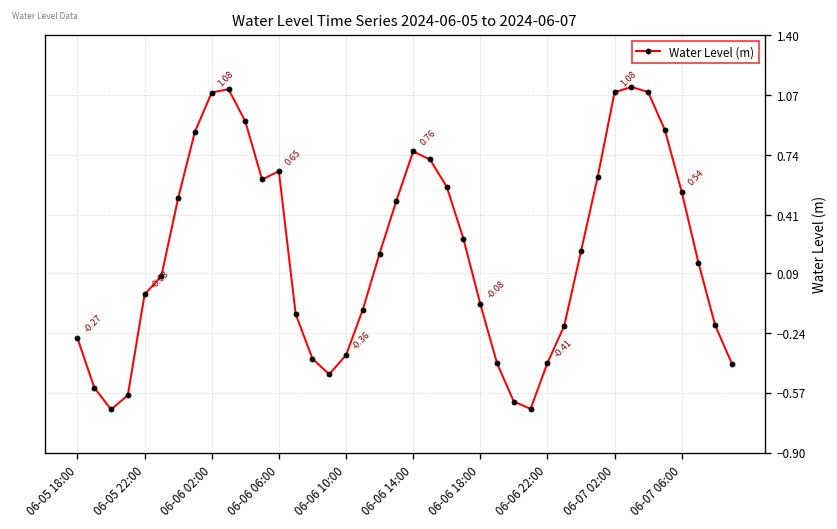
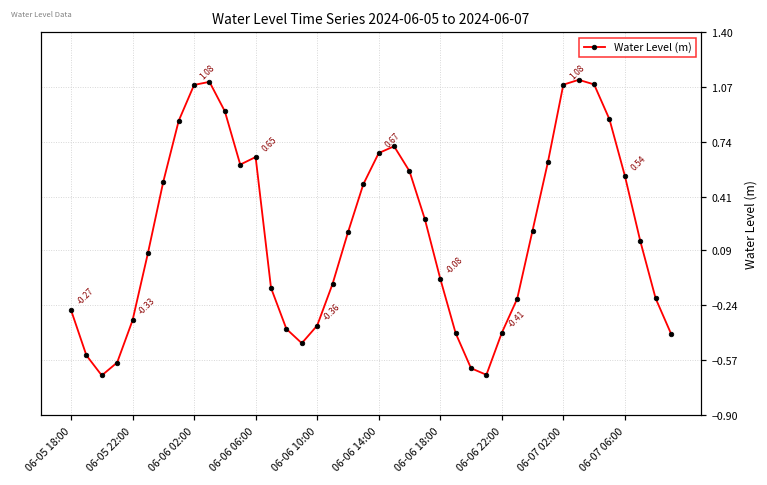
  {
    "06-05 18:00": -0.27,
-   "06-05 22:00": -0.03,
+   "06-05 22:00": -0.33,
    "06-06 06:00": 0.65,
    "06-06 10:00": -0.36,
-   "06-06 14:00": 0.76,
+   "06-06 14:00": 0.67,
    "06-06 18:00": -0.08,
    "06-06 22:00": -0.41,
    "06-07 06:00": 0.54
  }
